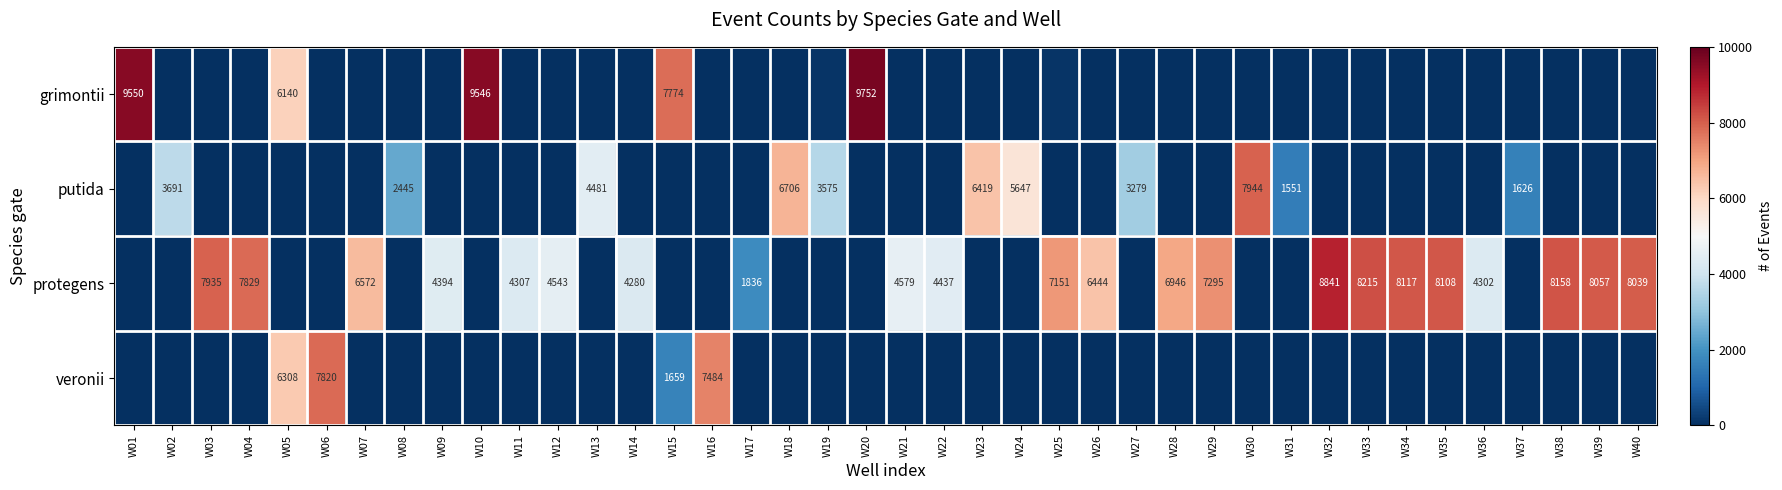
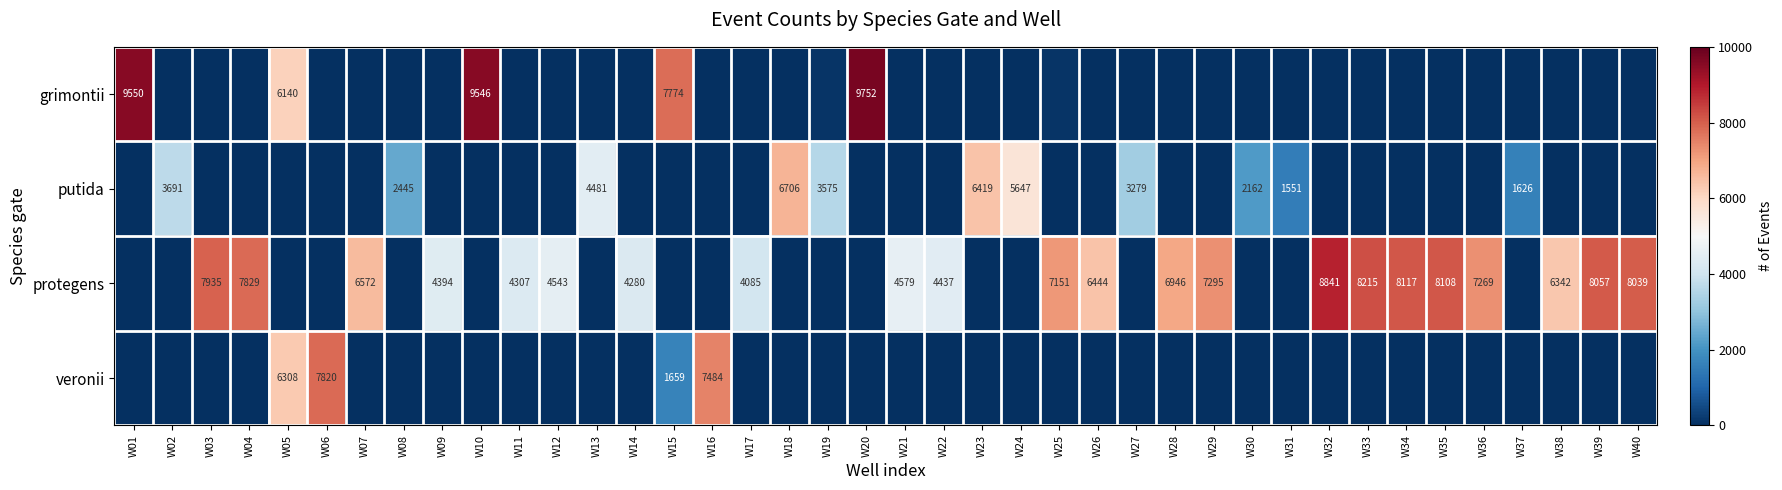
  {
    "grimontii": {
      "W01": 9550,
      "W05": 6140,
      "W10": 9546,
      "W15": 7774,
      "W20": 9752
    },
    "putida": {
      "W02": 3691,
      "W08": 2445,
      "W13": 4481,
      "W18": 6706,
      "W19": 3575,
      "W23": 6419,
      "W24": 5647,
      "W27": 3279,
-     "W30": 7944,
+     "W30": 2162,
      "W31": 1551,
      "W37": 1626
    },
    "protegens": {
      "W03": 7935,
      "W04": 7829,
      "W07": 6572,
      "W09": 4394,
      "W11": 4307,
      "W12": 4543,
      "W14": 4280,
-     "W17": 1836,
+     "W17": 4085,
      "W21": 4579,
      "W22": 4437,
      "W25": 7151,
      "W26": 6444,
      "W28": 6946,
      "W29": 7295,
      "W32": 8841,
      "W33": 8215,
      "W34": 8117,
      "W35": 8108,
-     "W36": 4302,
-     "W38": 8158,
+     "W36": 7269,
+     "W38": 6342,
      "W39": 8057,
      "W40": 8039
    },
    "veronii": {
      "W05": 6308,
      "W06": 7820,
      "W15": 1659,
      "W16": 7484
    }
  }
